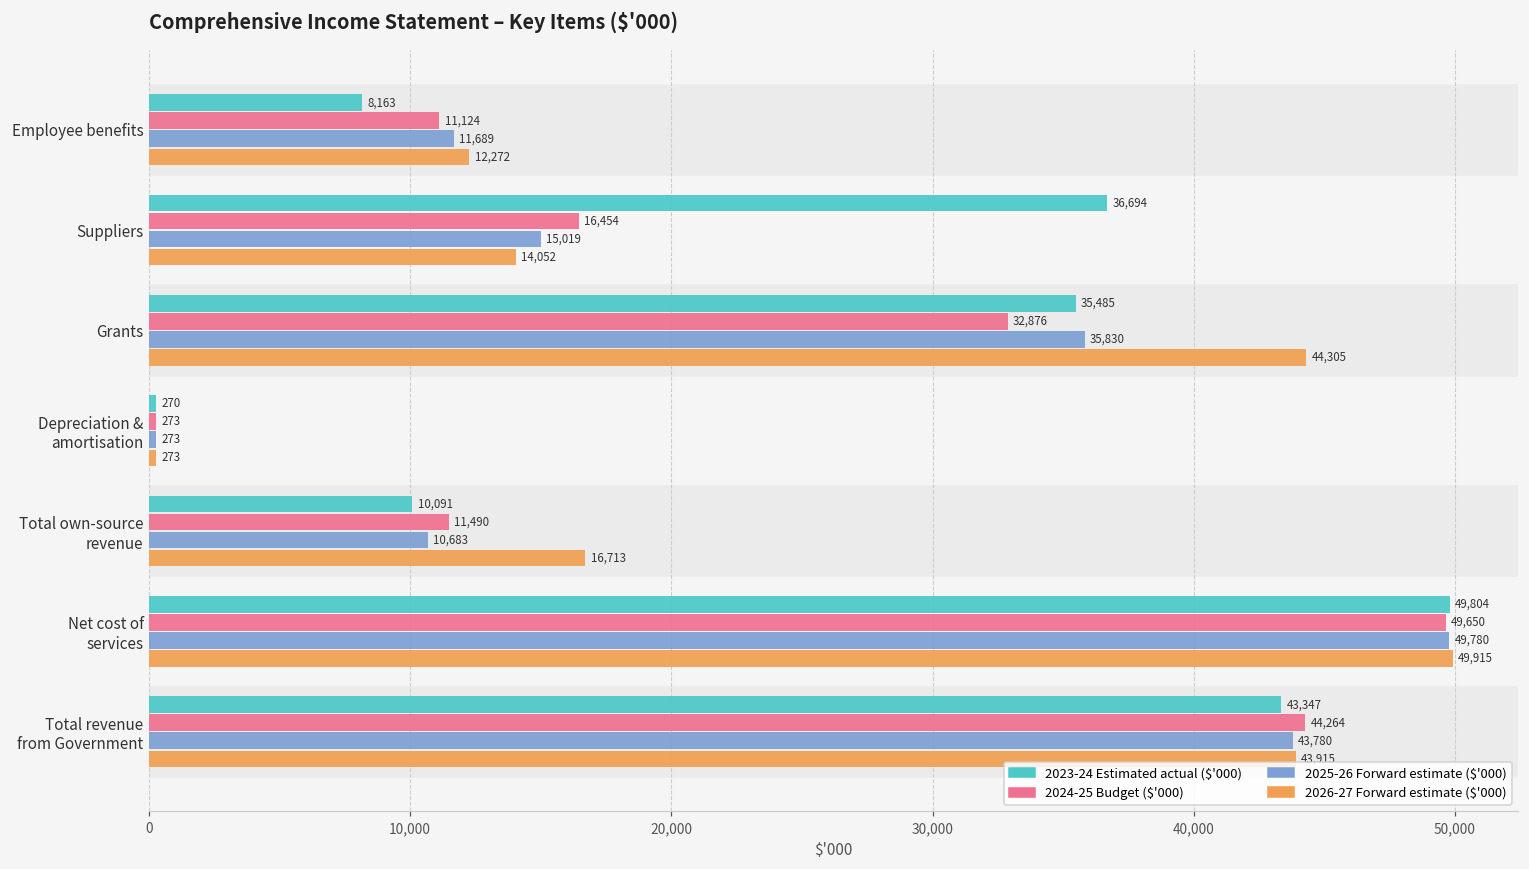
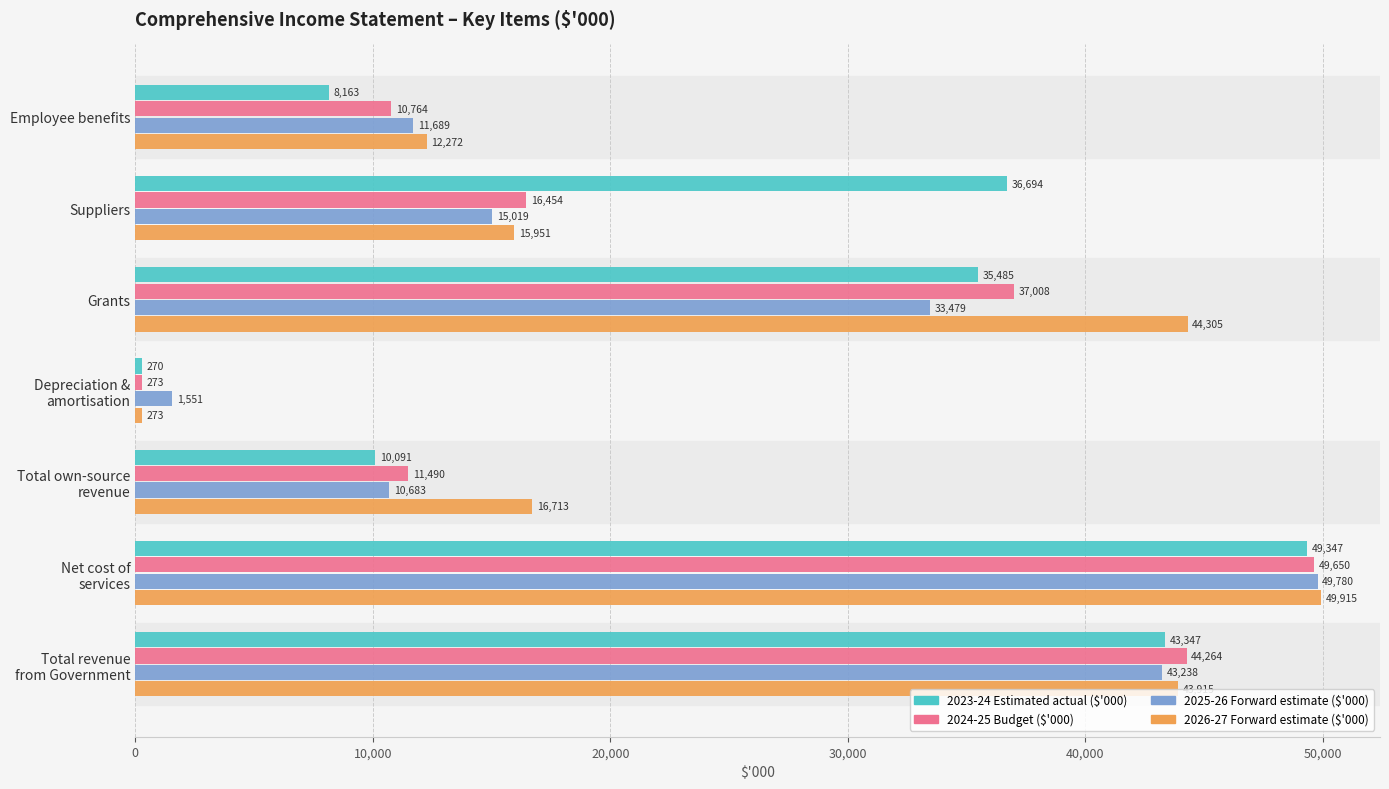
  {
    "2023-24 Estimated actual ($'000)": {
      "Employee benefits": "8,163",
      "Suppliers": "36,694",
      "Grants": "35,485",
      "Depreciation & amortisation": "270",
      "Total own-source revenue": "10,091",
-     "Net cost of services": "49,804",
+     "Net cost of services": "49,347",
      "Total revenue from Government": "43,347"
    },
    "2024-25 Budget ($'000)": {
-     "Employee benefits": "11,124",
+     "Employee benefits": "10,764",
      "Suppliers": "16,454",
-     "Grants": "32,876",
+     "Grants": "37,008",
      "Depreciation & amortisation": "273",
      "Total own-source revenue": "11,490",
      "Net cost of services": "49,650",
      "Total revenue from Government": "44,264"
    },
    "2025-26 Forward estimate ($'000)": {
      "Employee benefits": "11,689",
      "Suppliers": "15,019",
-     "Grants": "35,830",
-     "Depreciation & amortisation": "273",
+     "Grants": "33,479",
+     "Depreciation & amortisation": "1,551",
      "Total own-source revenue": "10,683",
      "Net cost of services": "49,780",
-     "Total revenue from Government": "43,780"
+     "Total revenue from Government": "43,238"
    },
    "2026-27 Forward estimate ($'000)": {
      "Employee benefits": "12,272",
-     "Suppliers": "14,052",
+     "Suppliers": "15,951",
      "Grants": "44,305",
      "Depreciation & amortisation": "273",
      "Total own-source revenue": "16,713",
      "Net cost of services": "49,915"
    }
  }
